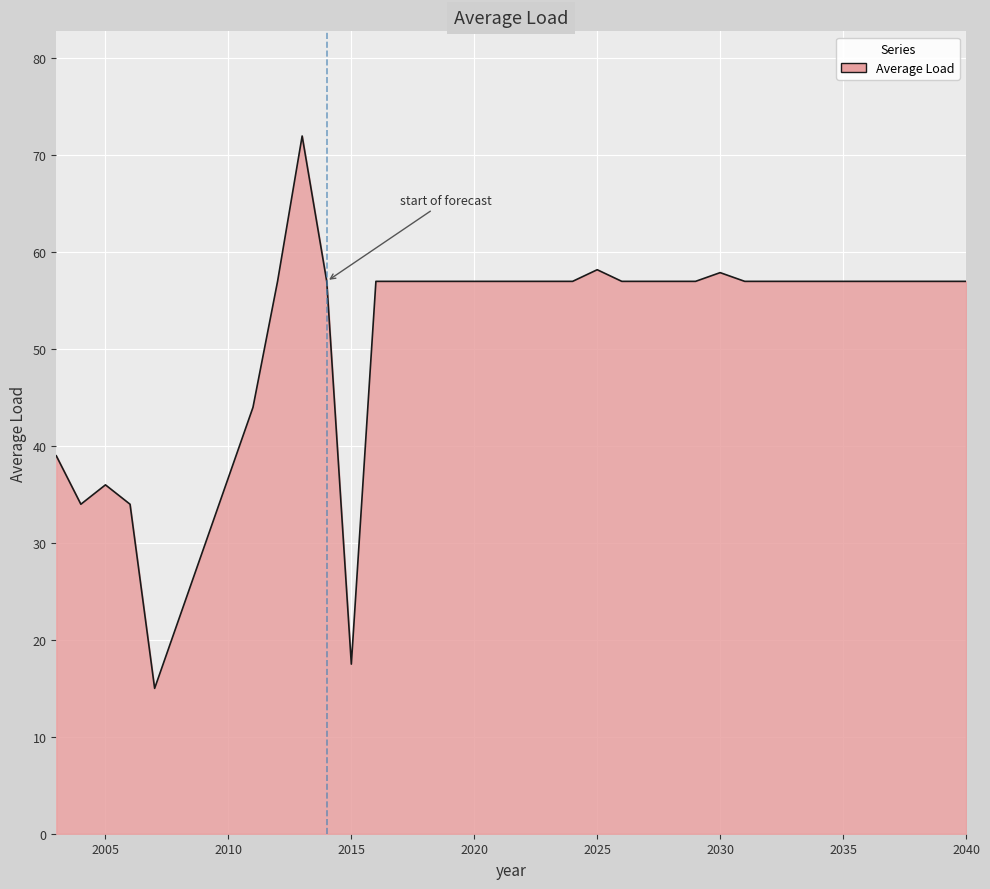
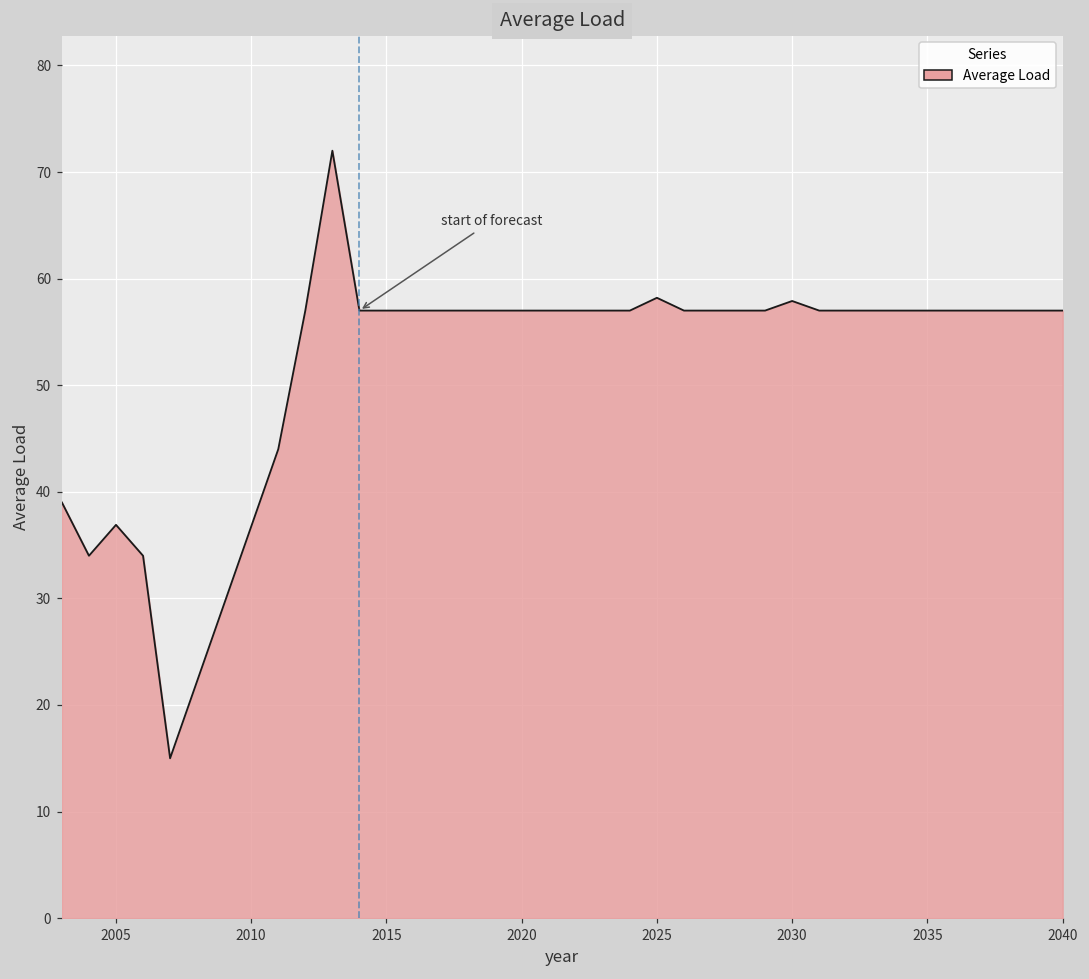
  {
-   "2005": 36,
-   "2015": 18,
+   "2005": 37,
+   "2015": 57,
    "2020": 57,
    "2025": 58,
    "2030": 58,
    "2035": 57,
    "2040": 57
  }
